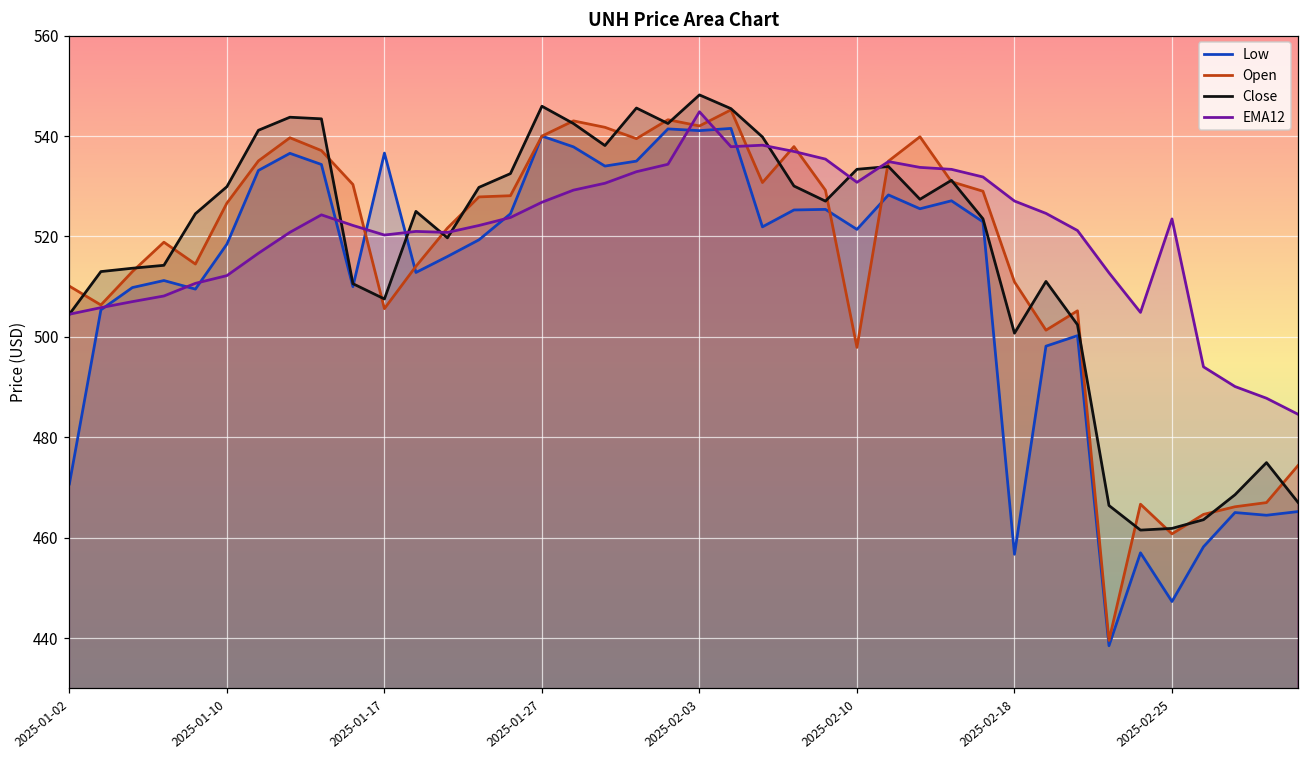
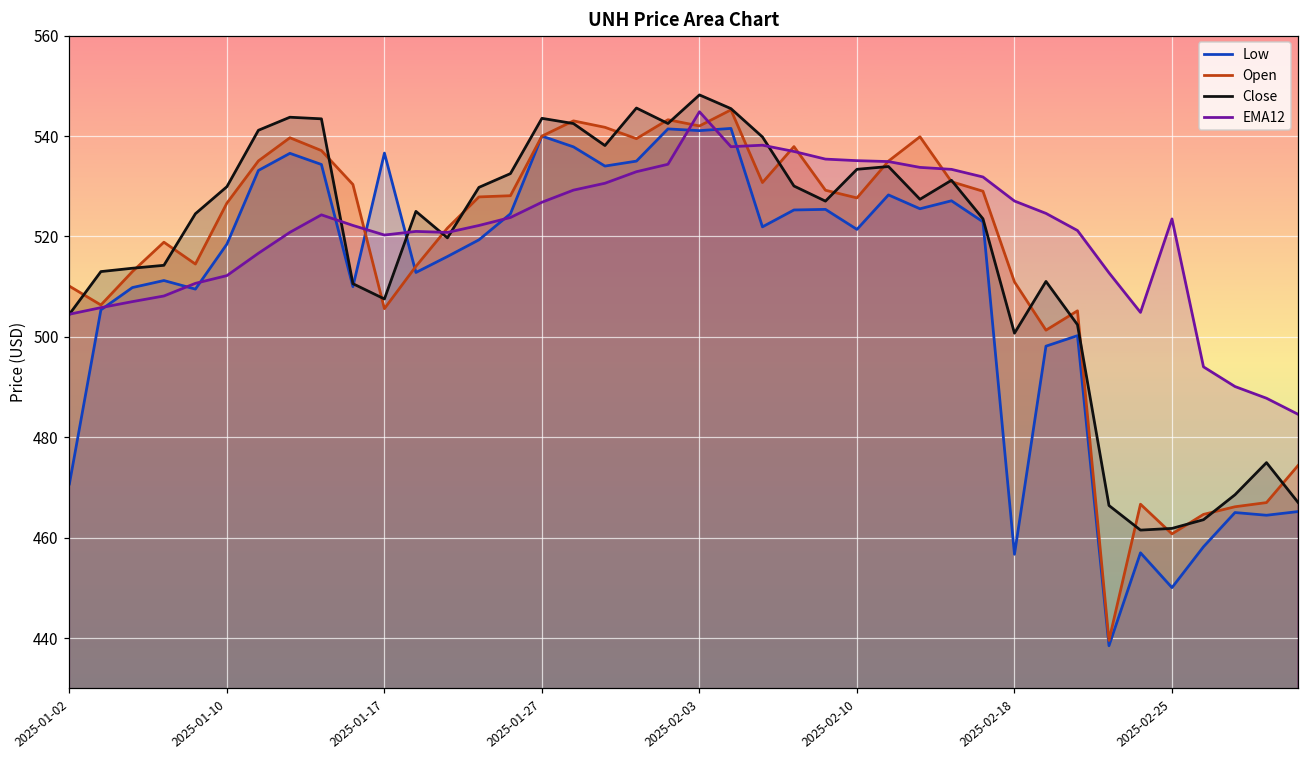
  {
    "Low": {
      "2025-01-02": 471,
      "2025-01-10": 518,
      "2025-01-17": 537,
      "2025-02-03": 541,
      "2025-02-10": 521,
      "2025-02-18": 457,
-     "2025-02-25": 447
+     "2025-02-25": 450
    },
    "Open": {
      "2025-01-02": 510,
      "2025-01-10": 527,
      "2025-01-17": 506,
      "2025-02-03": 542,
-     "2025-02-10": 498,
+     "2025-02-10": 528,
      "2025-02-18": 511,
      "2025-02-25": 461
    },
    "Close": {
      "2025-01-10": 530,
      "2025-01-17": 508,
-     "2025-01-27": 546,
+     "2025-01-27": 544,
      "2025-02-03": 548,
      "2025-02-10": 533,
      "2025-02-18": 501,
      "2025-02-25": 462
    },
    "EMA12": {
      "2025-01-10": 512,
      "2025-01-17": 520,
      "2025-01-27": 527,
      "2025-02-03": 545,
-     "2025-02-10": 531,
+     "2025-02-10": 535,
      "2025-02-18": 527,
      "2025-02-25": 523
    }
  }
